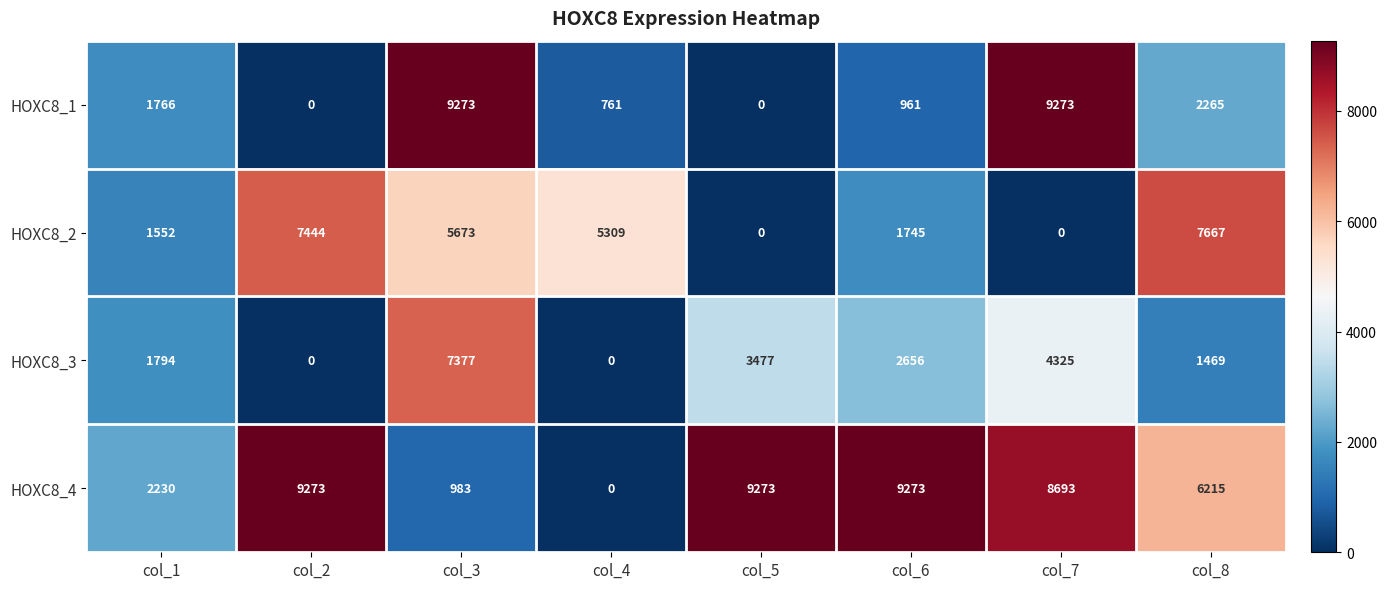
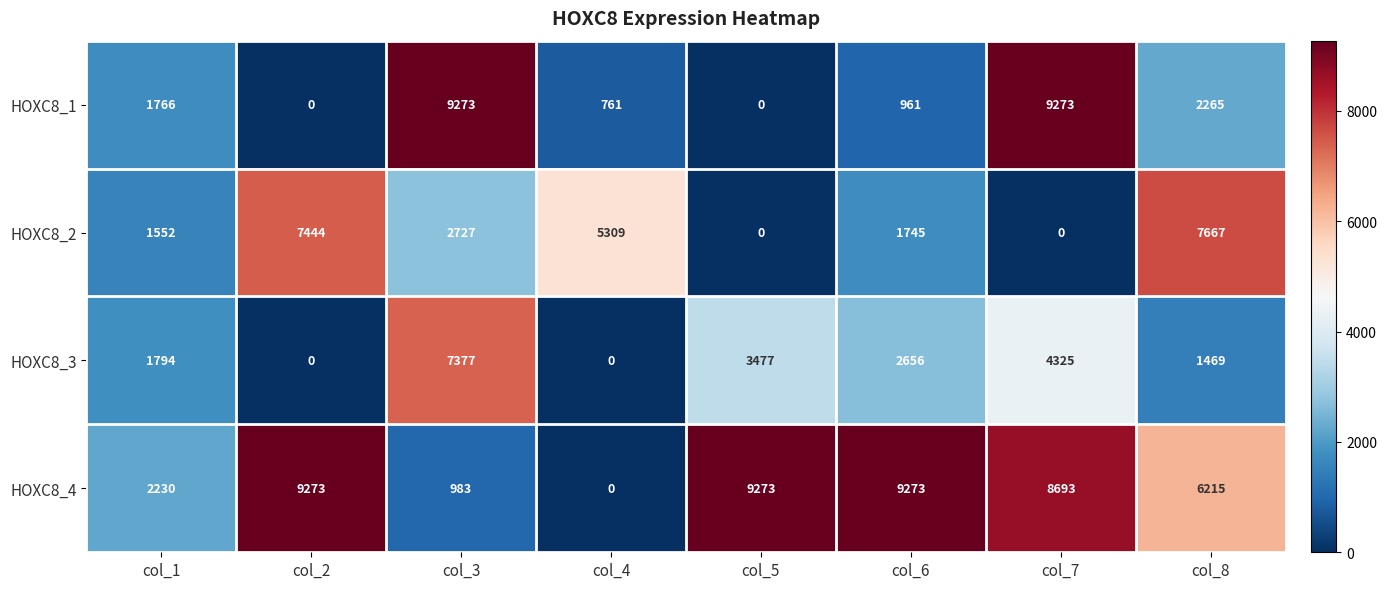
  {
    "HOXC8_1": {
      "col_1": 1766,
      "col_2": 0,
      "col_3": 9273,
      "col_4": 761,
      "col_5": 0,
      "col_6": 961,
      "col_7": 9273,
      "col_8": 2265
    },
    "HOXC8_2": {
      "col_1": 1552,
      "col_2": 7444,
-     "col_3": 5673,
+     "col_3": 2727,
      "col_4": 5309,
      "col_5": 0,
      "col_6": 1745,
      "col_7": 0,
      "col_8": 7667
    },
    "HOXC8_3": {
      "col_1": 1794,
      "col_2": 0,
      "col_3": 7377,
      "col_4": 0,
      "col_5": 3477,
      "col_6": 2656,
      "col_7": 4325,
      "col_8": 1469
    },
    "HOXC8_4": {
      "col_1": 2230,
      "col_2": 9273,
      "col_3": 983,
      "col_4": 0,
      "col_5": 9273,
      "col_6": 9273,
      "col_7": 8693,
      "col_8": 6215
    }
  }
